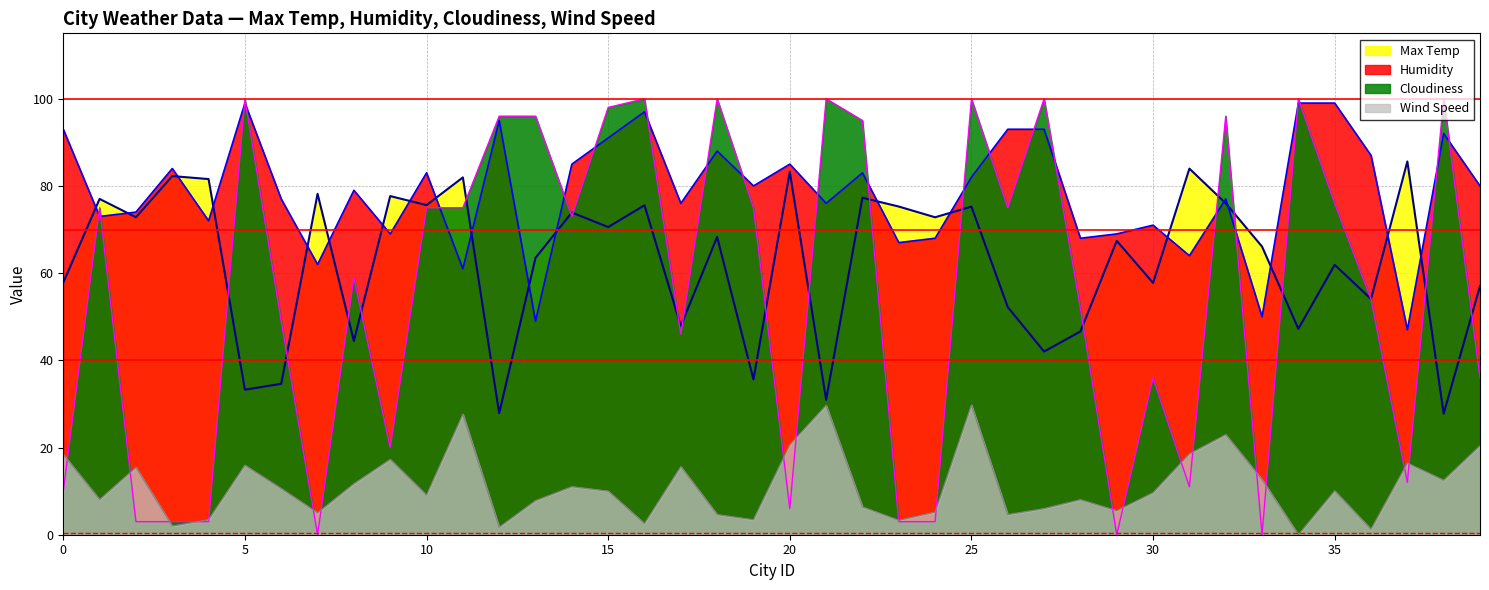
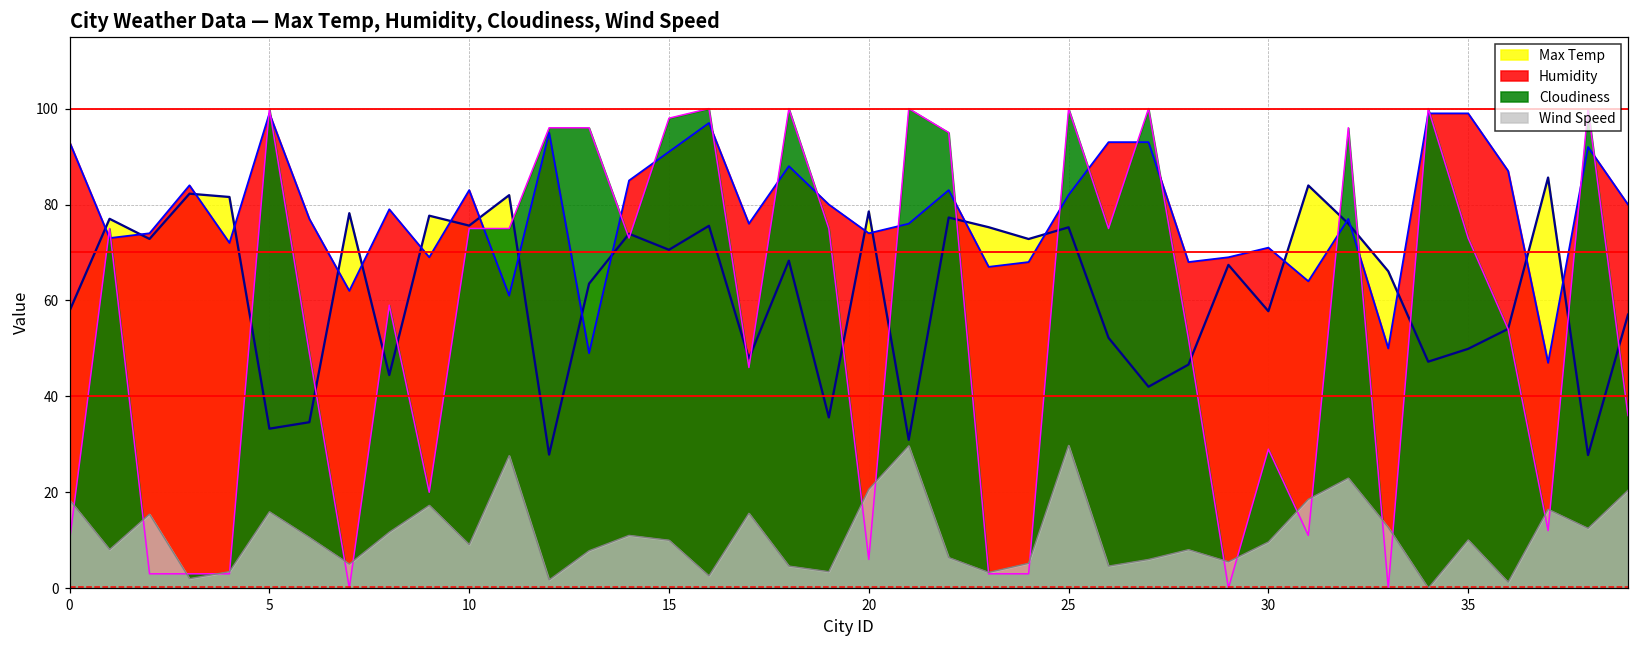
  {
    "Max Temp": {
      "0": 58,
      "5": 33,
      "10": 76,
      "15": 71,
-     "20": 83,
+     "20": 79,
      "25": 75,
      "30": 58,
-     "35": 62
+     "35": 50
    },
    "Humidity": {
      "0": 93,
      "5": 99,
      "10": 83,
      "15": 91,
-     "20": 85,
+     "20": 74,
      "25": 82,
      "30": 71,
      "35": 99
    },
    "Cloudiness": {
      "0": 10,
      "5": 100,
      "10": 75,
      "15": 98,
      "20": 6,
      "25": 100,
-     "30": 36,
-     "35": 76
+     "30": 29,
+     "35": 73
    },
    "Wind Speed": {
      "0": 18,
      "5": 16,
      "10": 9,
      "15": 10,
      "20": 21,
      "25": 30,
      "30": 10,
      "35": 10
    }
  }
